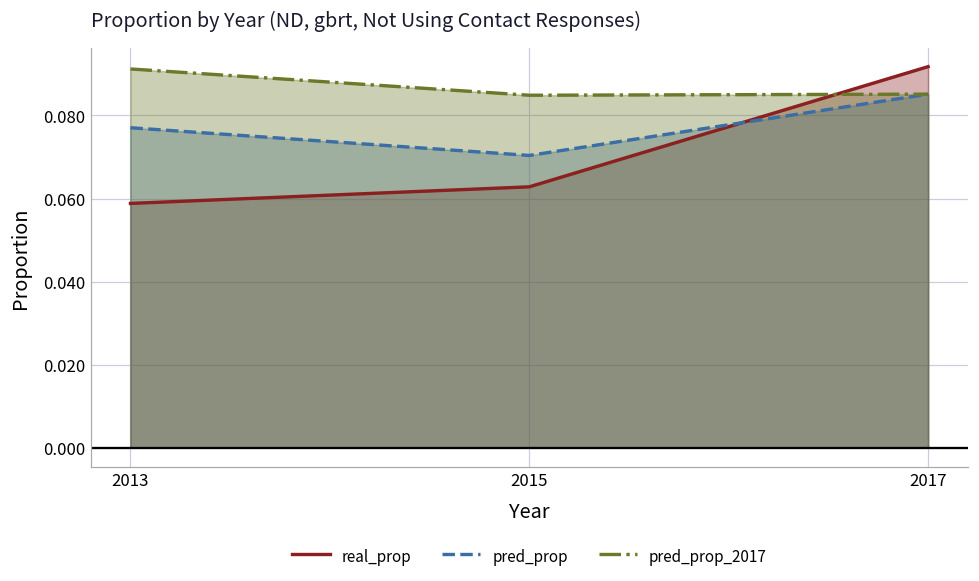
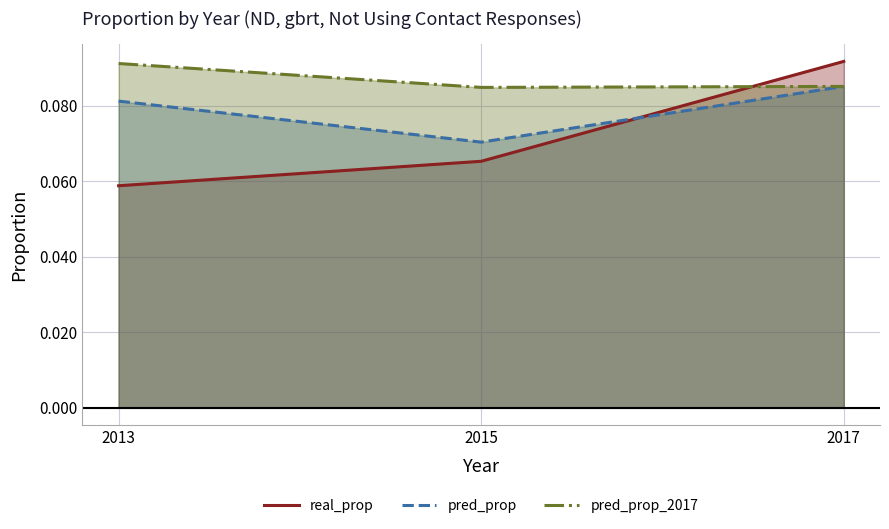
  {
    "real_prop": {
      "2013": 0.059,
-     "2015": 0.063,
+     "2015": 0.065,
      "2017": 0.092
    },
    "pred_prop": {
-     "2013": 0.077,
+     "2013": 0.081,
      "2015": 0.070
    },
    "pred_prop_2017": {
      "2013": 0.091,
      "2015": 0.085
    }
  }
